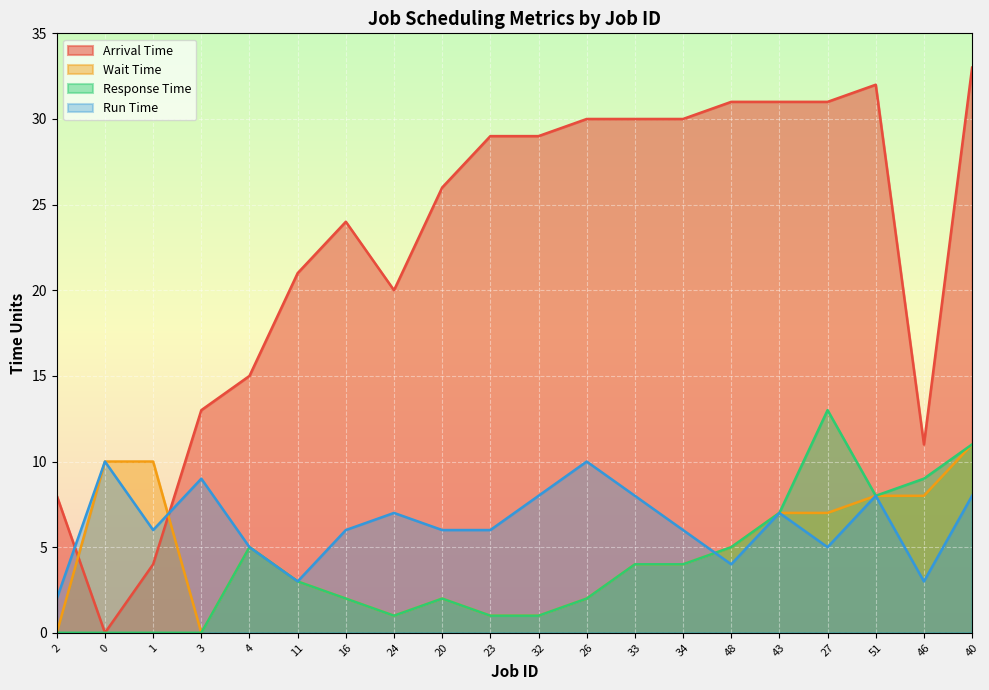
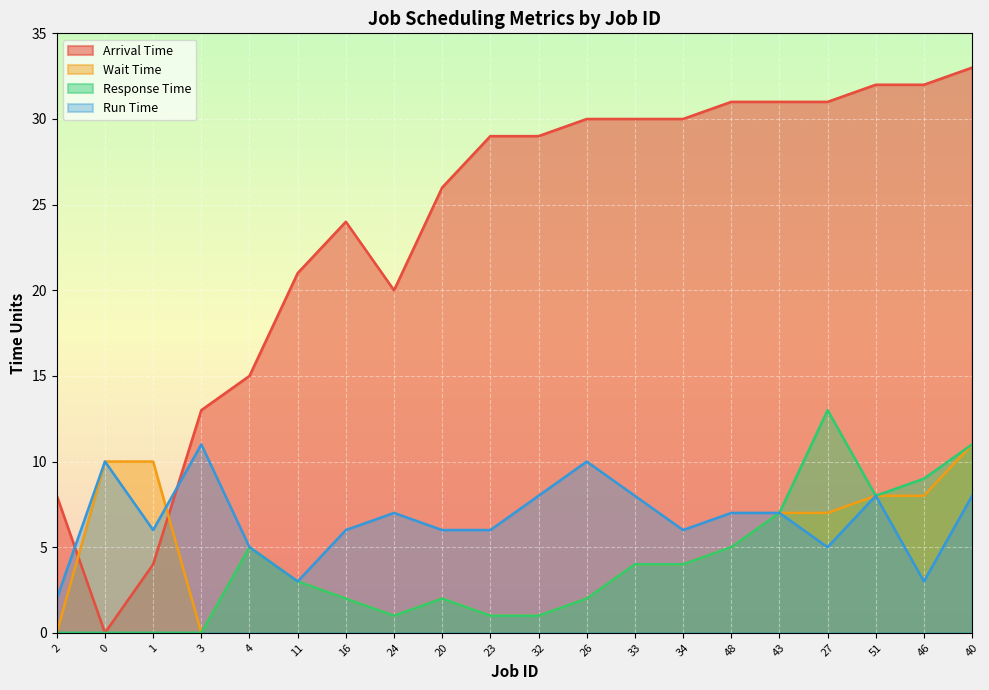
  {
    "Arrival Time": {
      "1": 4,
      "3": 13,
      "4": 15,
      "11": 21,
      "16": 24,
      "24": 20,
      "20": 26,
      "23": 29,
      "32": 29,
      "26": 30,
      "33": 30,
      "34": 30,
      "48": 31,
      "43": 31,
      "27": 31,
      "51": 32,
-     "46": 11
+     "46": 32
    },
    "Response Time": {
      "1": 0,
      "27": 13,
      "46": 9
    },
    "Run Time": {
      "1": 6,
-     "3": 9,
+     "3": 11,
      "16": 6,
      "24": 7,
      "20": 6,
      "23": 6,
      "32": 8,
      "26": 10,
      "33": 8,
      "34": 6,
-     "48": 4,
+     "48": 7,
      "27": 5,
      "46": 3
    }
  }
